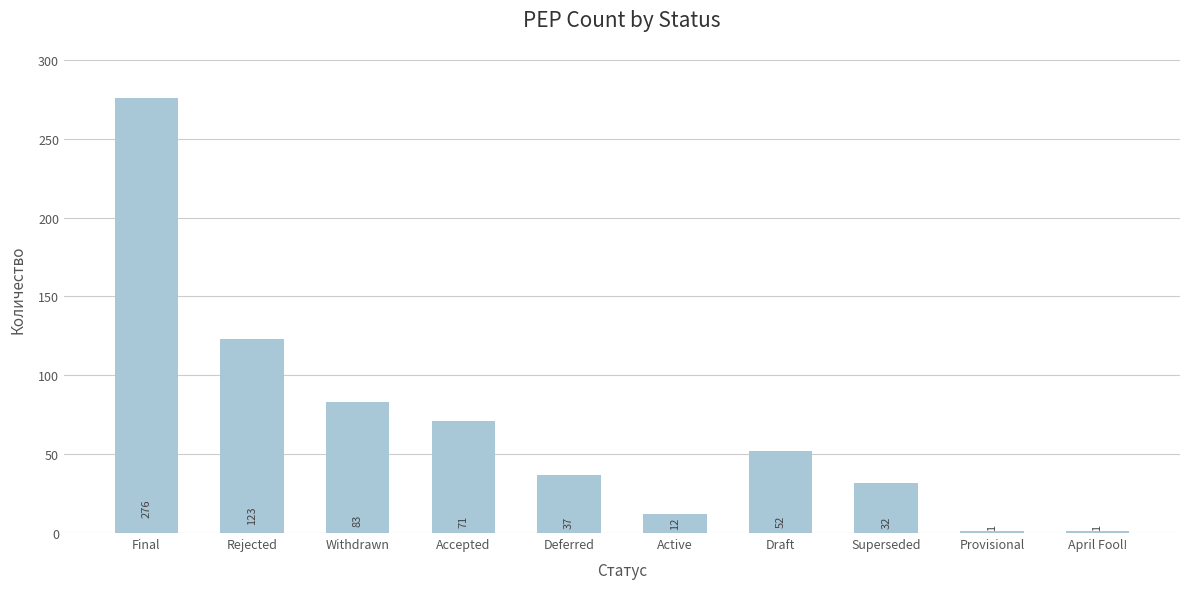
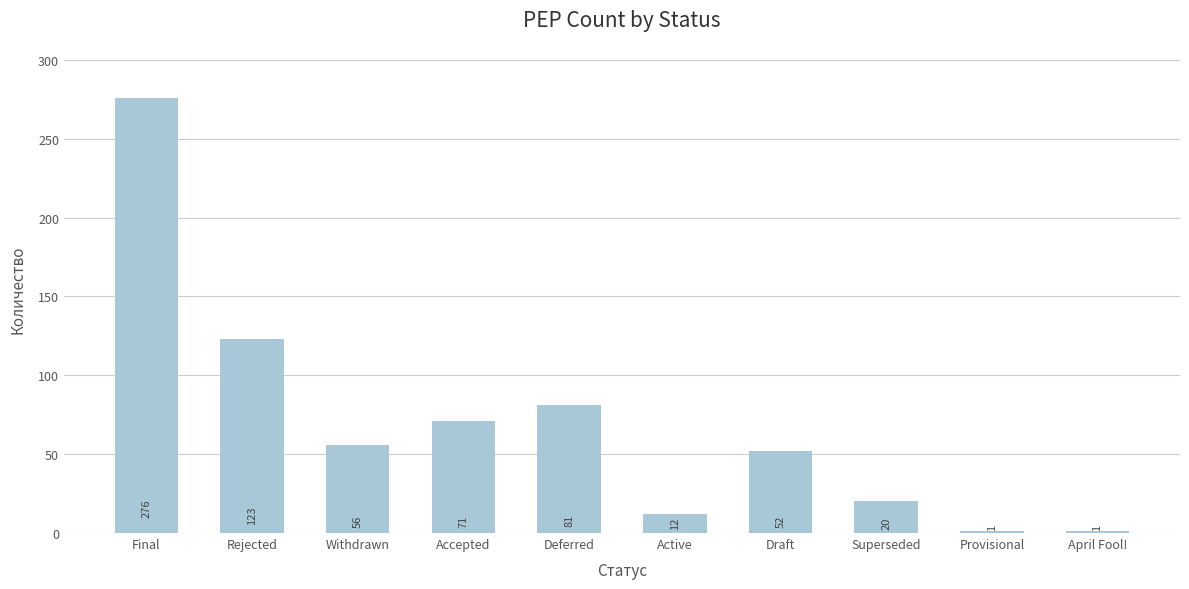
  {
    "Final": 276,
    "Rejected": 123,
-   "Withdrawn": 83,
+   "Withdrawn": 56,
    "Accepted": 71,
-   "Deferred": 37,
+   "Deferred": 81,
    "Active": 12,
    "Draft": 52,
-   "Superseded": 32,
+   "Superseded": 20,
    "Provisional": 1,
    "April Fool!": 1
  }
